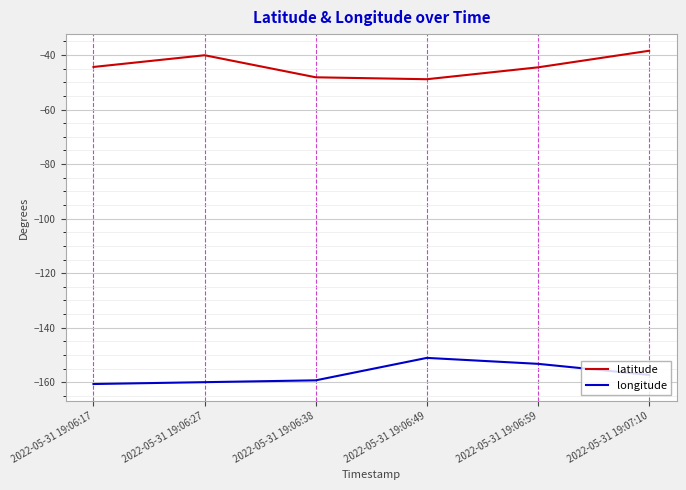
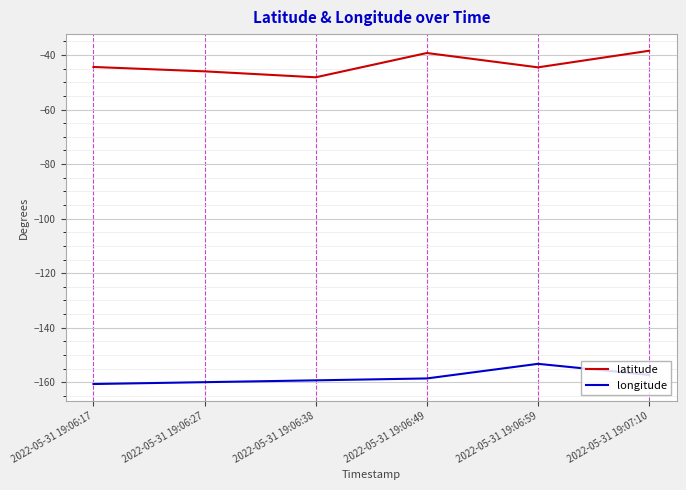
  {
    "latitude": {
      "2022-05-31 19:06:17": -44,
-     "2022-05-31 19:06:27": -40,
+     "2022-05-31 19:06:27": -46,
      "2022-05-31 19:06:38": -48,
-     "2022-05-31 19:06:49": -49,
+     "2022-05-31 19:06:49": -39,
      "2022-05-31 19:06:59": -45,
      "2022-05-31 19:07:10": -38
    },
    "longitude": {
      "2022-05-31 19:06:17": -161,
      "2022-05-31 19:06:27": -160,
      "2022-05-31 19:06:38": -159,
-     "2022-05-31 19:06:49": -151,
+     "2022-05-31 19:06:49": -159,
      "2022-05-31 19:06:59": -153
    }
  }
